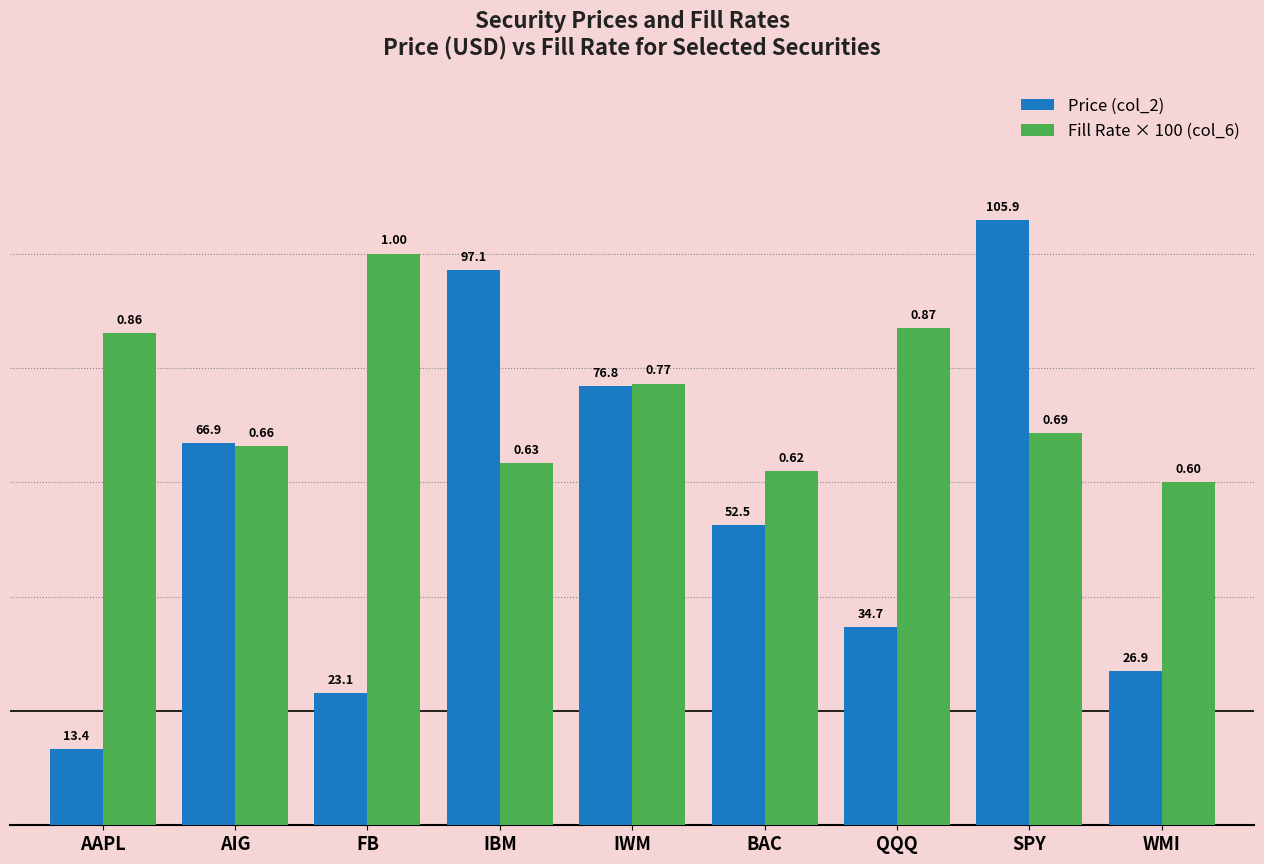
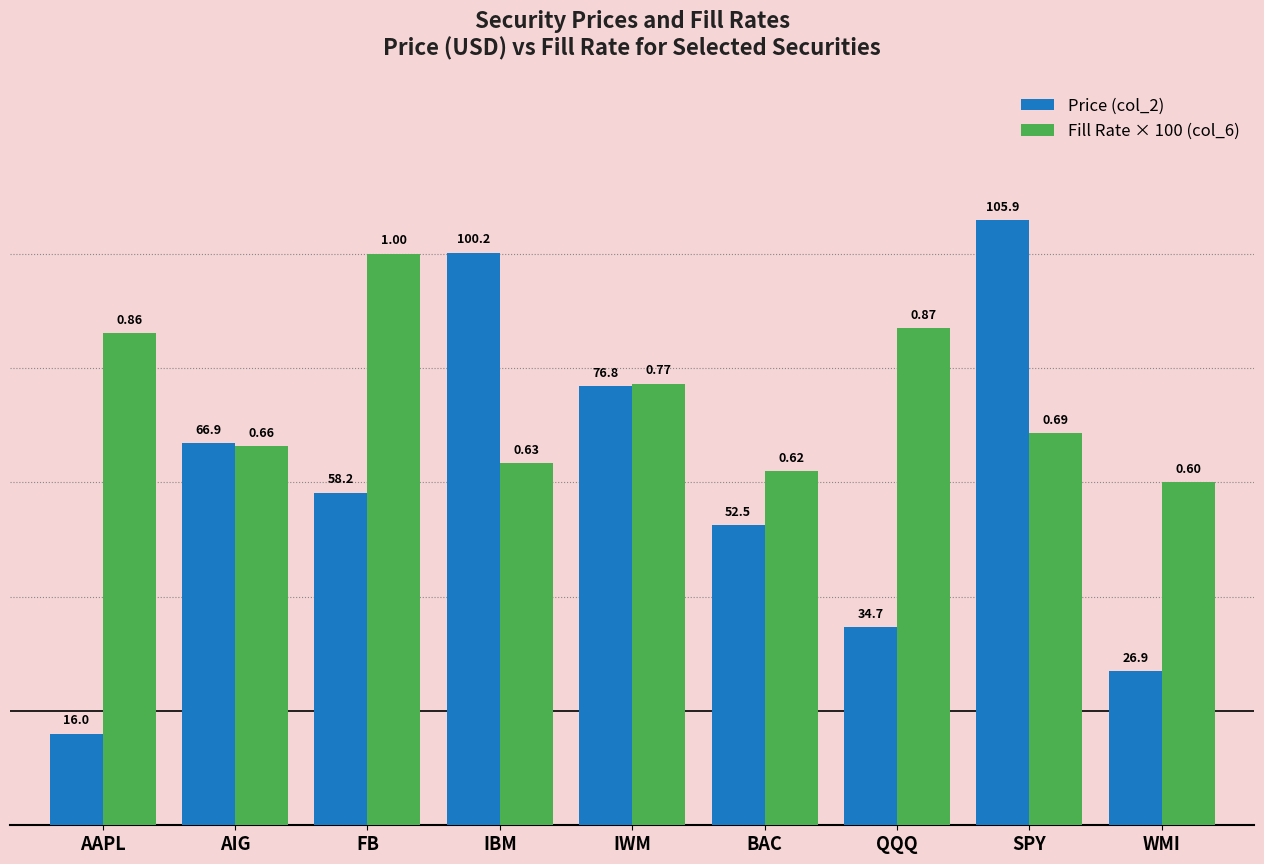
  {
    "Price (col_2)": {
-     "AAPL": 13.4,
+     "AAPL": 16.0,
      "AIG": 66.9,
-     "FB": 23.1,
-     "IBM": 97.1,
+     "FB": 58.2,
+     "IBM": 100.2,
      "IWM": 76.8,
      "BAC": 52.5,
      "QQQ": 34.7,
      "SPY": 105.9,
      "WMI": 26.9
    }
  }
